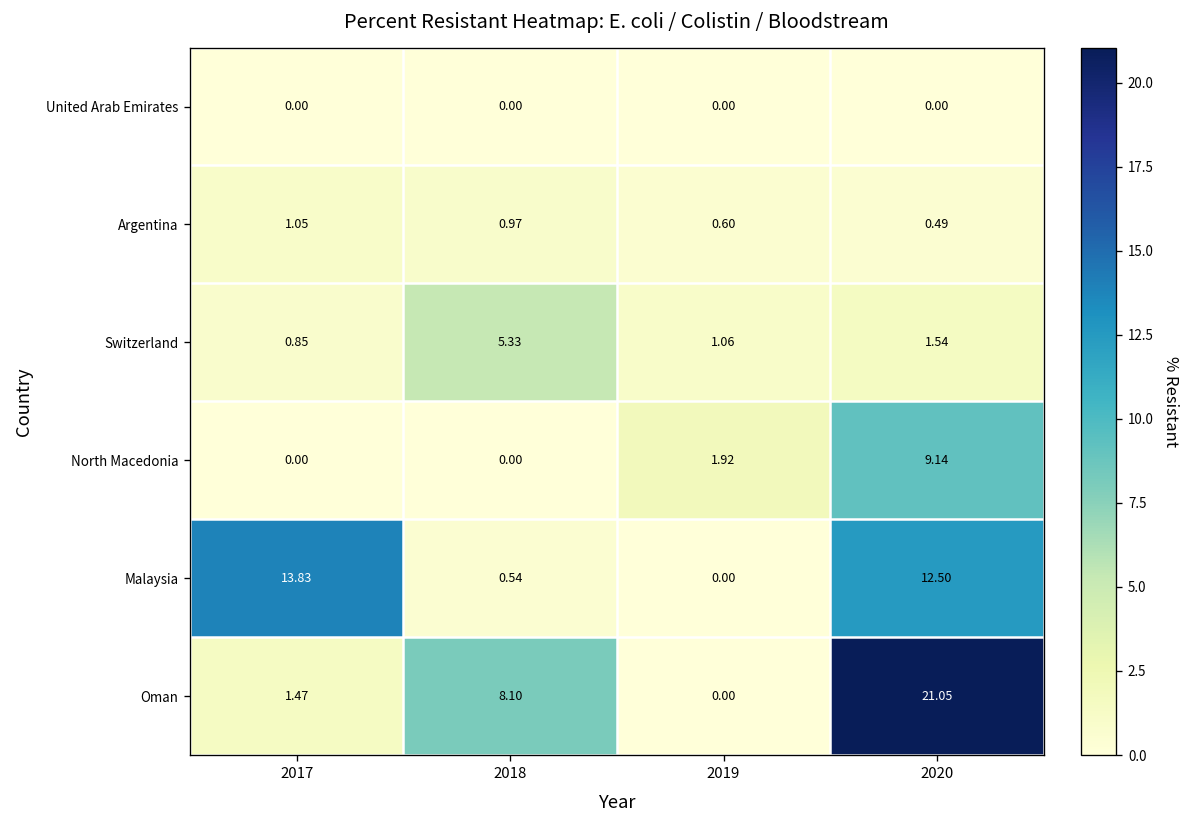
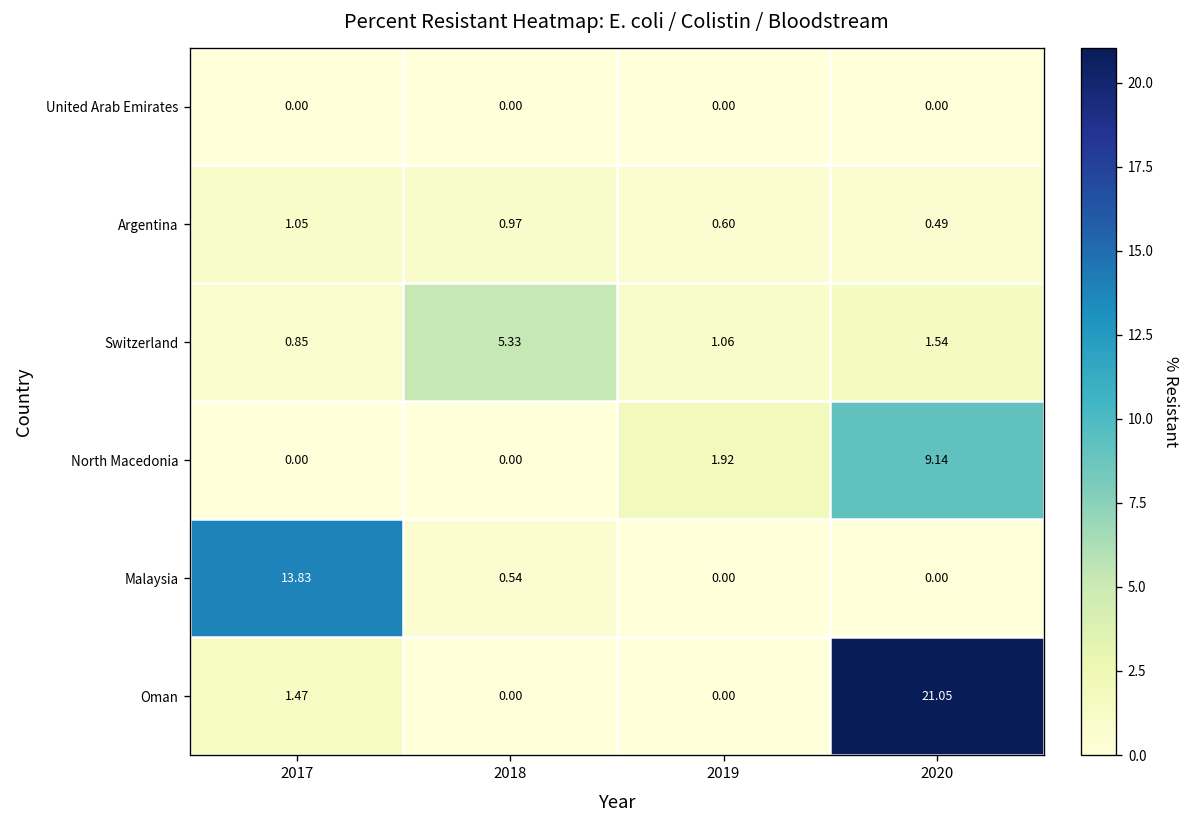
  {
    "United Arab Emirates": {
      "2017": 0.00,
      "2018": 0.00,
      "2019": 0.00,
      "2020": 0.00
    },
    "Argentina": {
      "2017": 1.05,
      "2018": 0.97,
      "2019": 0.60,
      "2020": 0.49
    },
    "Switzerland": {
      "2017": 0.85,
      "2018": 5.33,
      "2019": 1.06,
      "2020": 1.54
    },
    "North Macedonia": {
      "2017": 0.00,
      "2018": 0.00,
      "2019": 1.92,
      "2020": 9.14
    },
    "Malaysia": {
      "2017": 13.83,
      "2018": 0.54,
      "2019": 0.00,
-     "2020": 12.50
+     "2020": 0.00
    },
    "Oman": {
      "2017": 1.47,
-     "2018": 8.10,
+     "2018": 0.00,
      "2019": 0.00,
      "2020": 21.05
    }
  }
